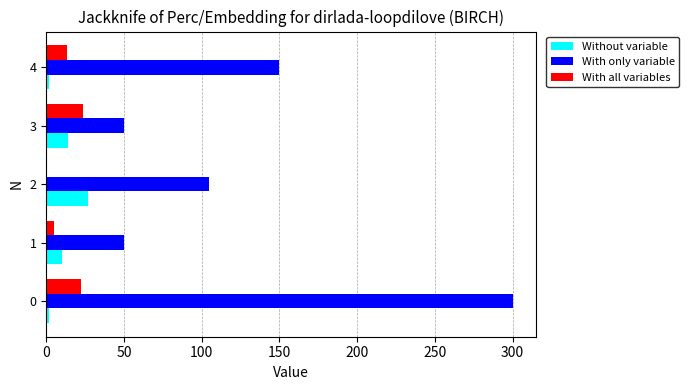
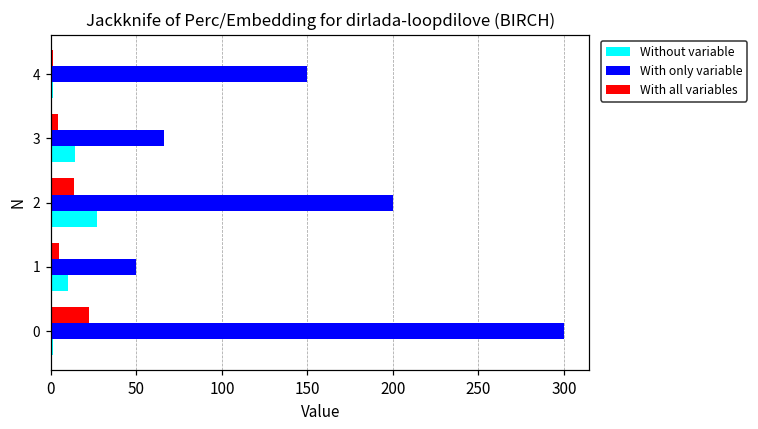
  {
    "Without variable": {
      "3": 14,
      "2": 27,
      "1": 10
    },
    "With only variable": {
      "4": 150,
-     "3": 50,
-     "2": 105,
+     "3": 66,
+     "2": 200,
      "1": 50,
      "0": 300
    },
    "With all variables": {
-     "4": 14,
-     "3": 23,
-     "2": 0,
+     "4": 1,
+     "3": 4,
+     "2": 14,
      "1": 5,
      "0": 22
    }
  }
